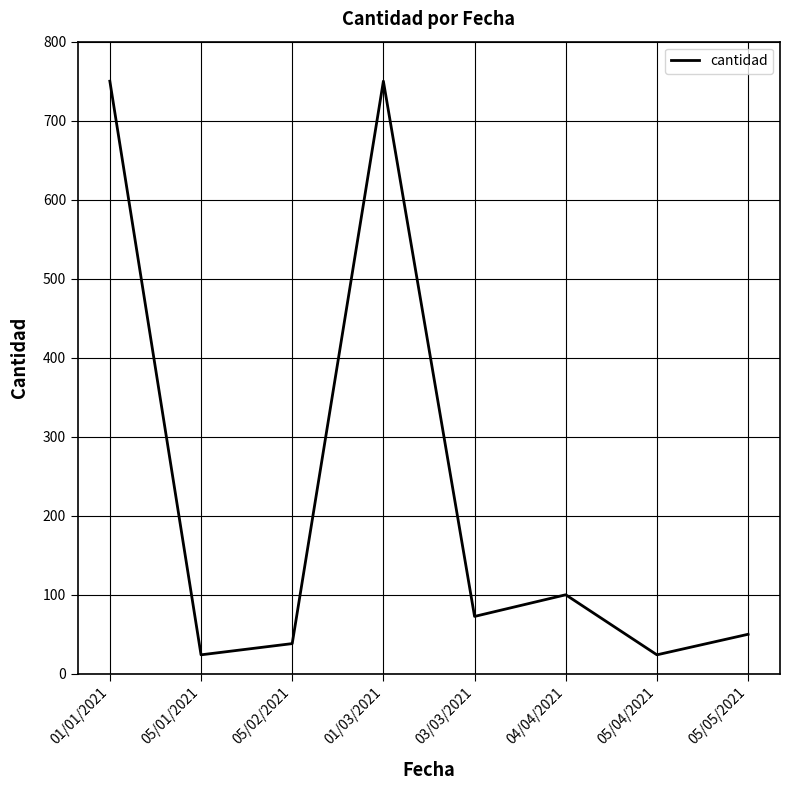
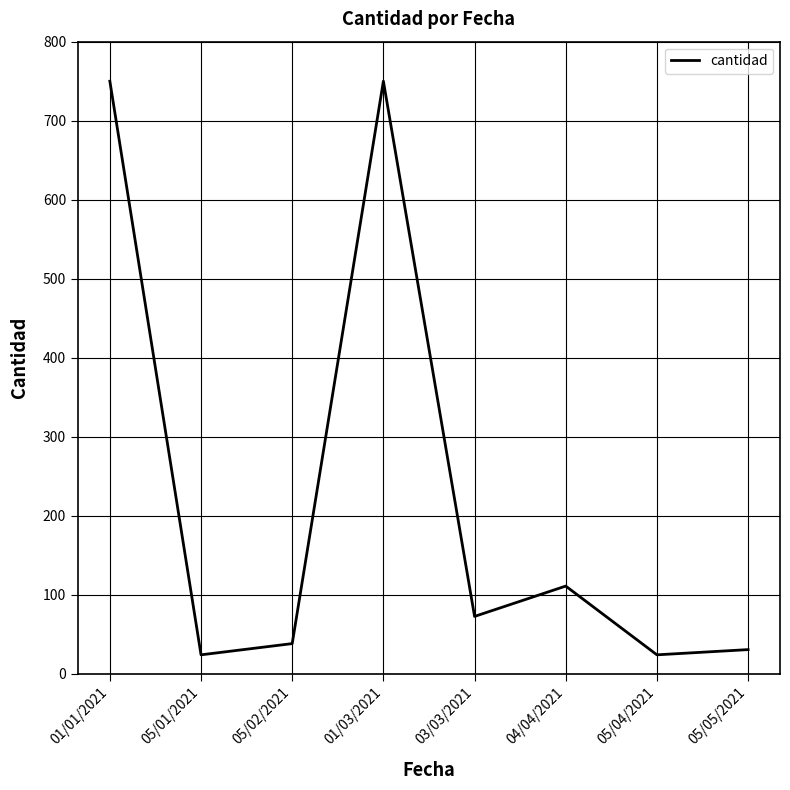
  {
    "01/01/2021": 750,
    "05/01/2021": 20,
    "05/02/2021": 40,
    "01/03/2021": 750,
    "03/03/2021": 70,
-   "04/04/2021": 100,
+   "04/04/2021": 110,
    "05/04/2021": 20,
-   "05/05/2021": 50
+   "05/05/2021": 30
  }
